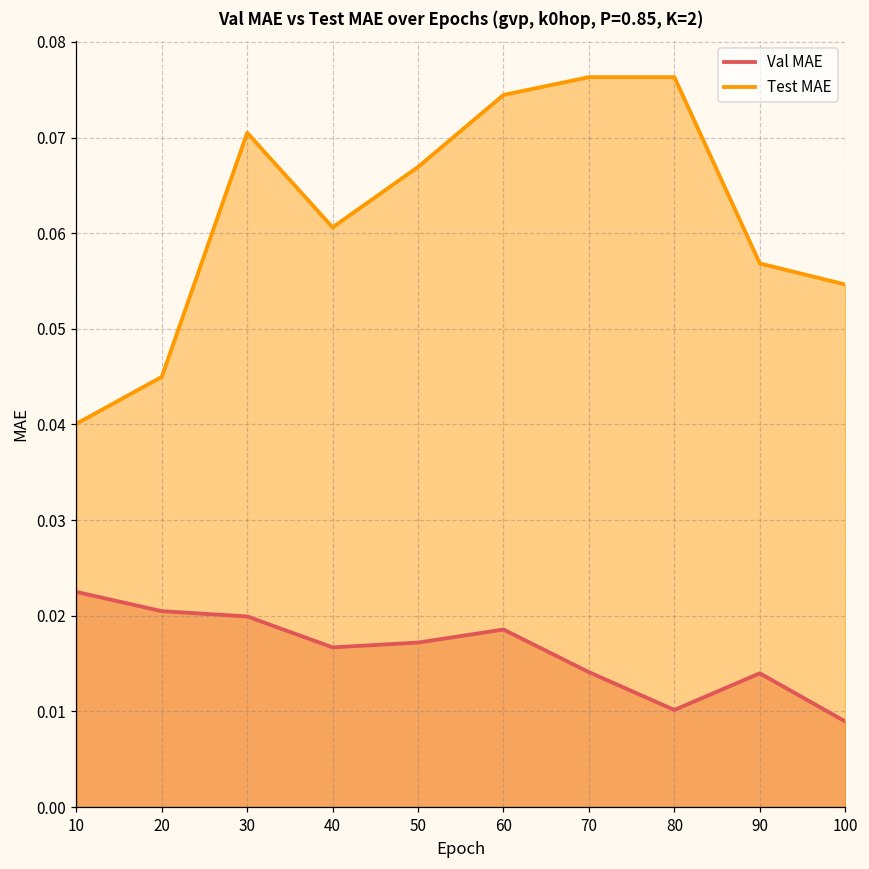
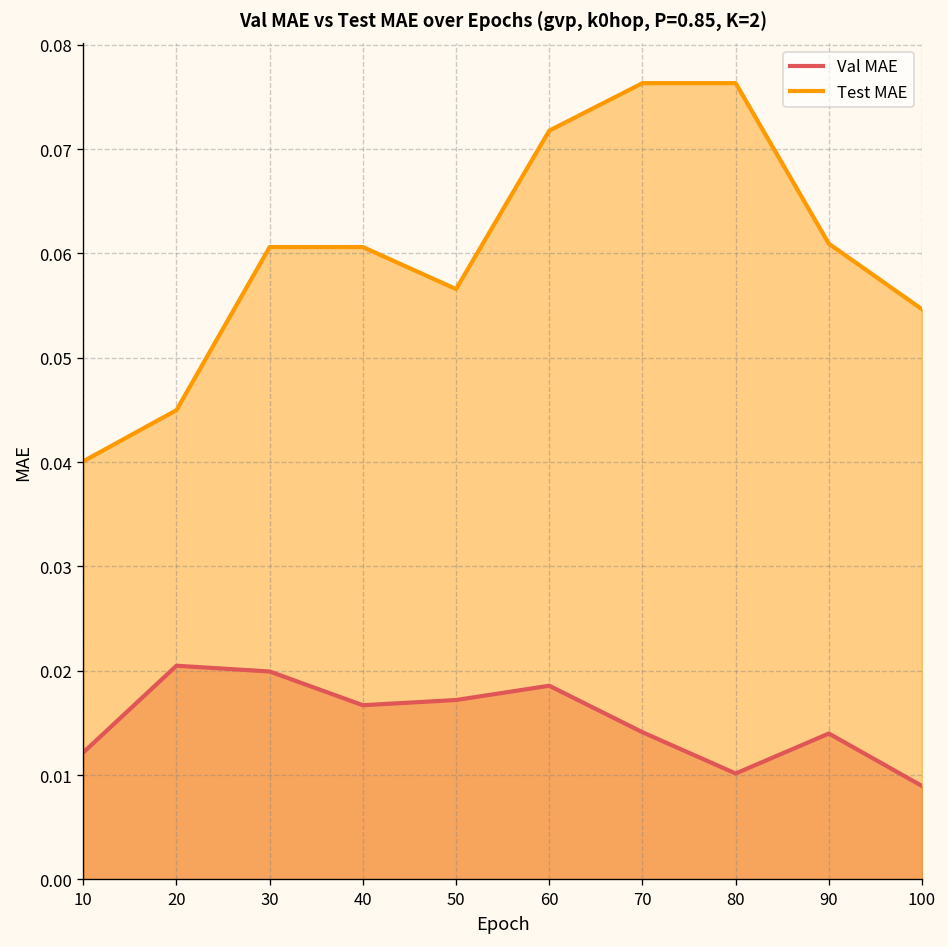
  {
    "Val MAE": {
-     "10": 0.022,
+     "10": 0.012,
      "20": 0.020,
      "30": 0.020,
      "40": 0.017,
      "50": 0.017,
      "60": 0.019,
      "70": 0.014,
      "80": 0.010,
      "90": 0.014,
      "100": 0.009
    },
    "Test MAE": {
      "10": 0.040,
      "20": 0.045,
-     "30": 0.070,
+     "30": 0.061,
      "40": 0.061,
-     "50": 0.067,
-     "60": 0.074,
+     "50": 0.057,
+     "60": 0.072,
      "70": 0.076,
      "80": 0.076,
-     "90": 0.057,
+     "90": 0.061,
      "100": 0.055
    }
  }
